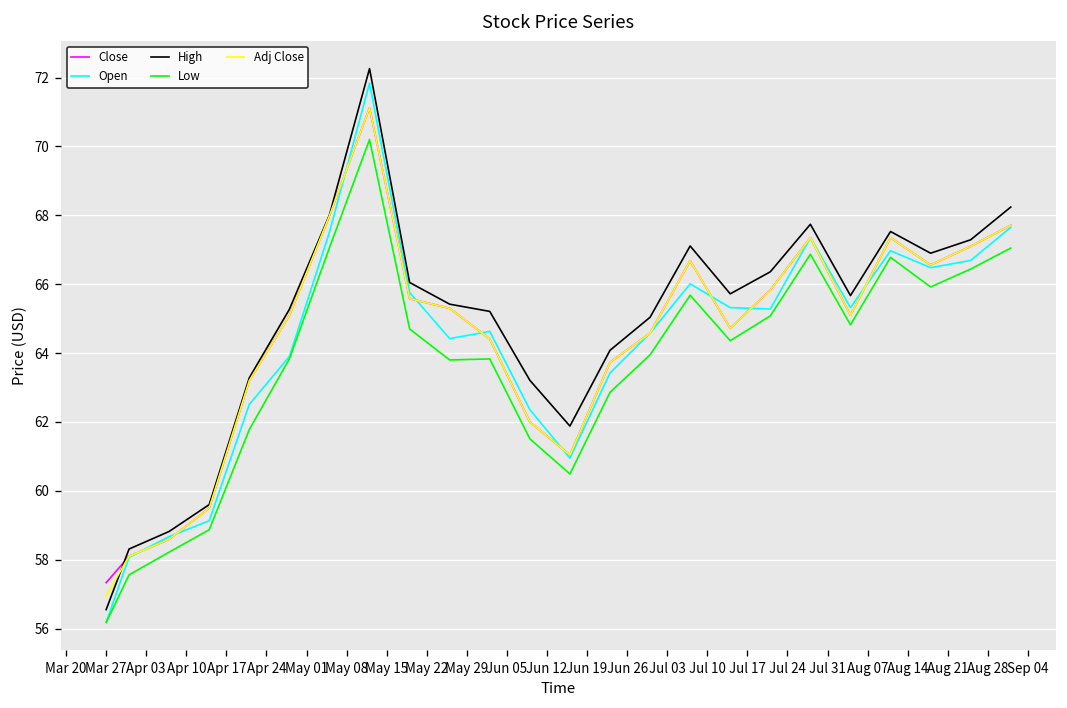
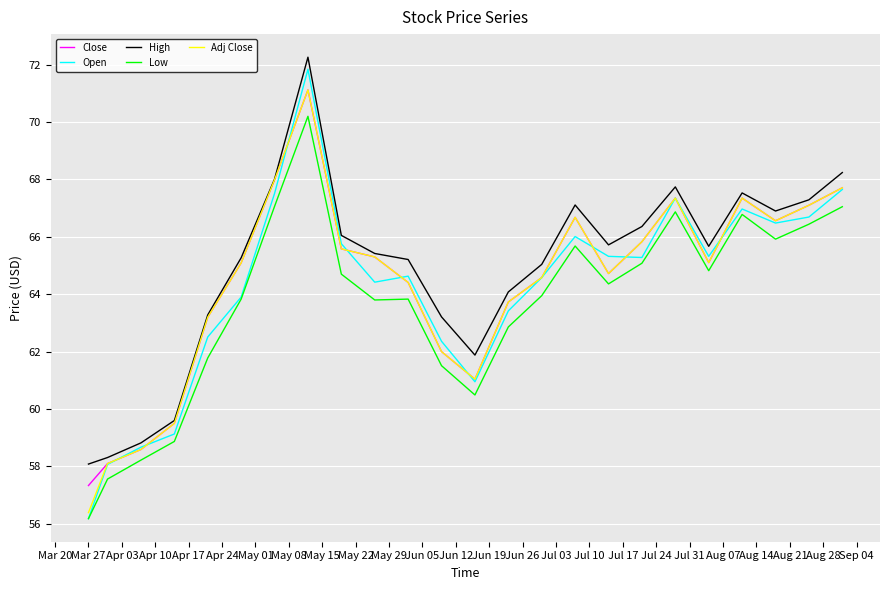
  {
    "Close": {
      "Mar 27": 57.3
    },
    "High": {
-     "Mar 27": 56.5
+     "Mar 27": 58.1
    },
    "Adj Close": {
-     "Mar 27": 57.0
+     "Mar 27": 56.4
    }
  }
